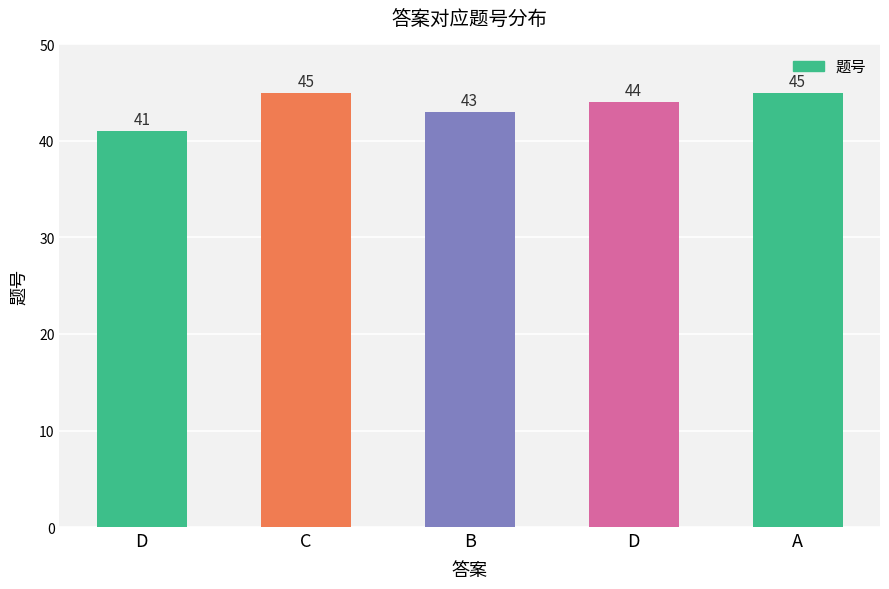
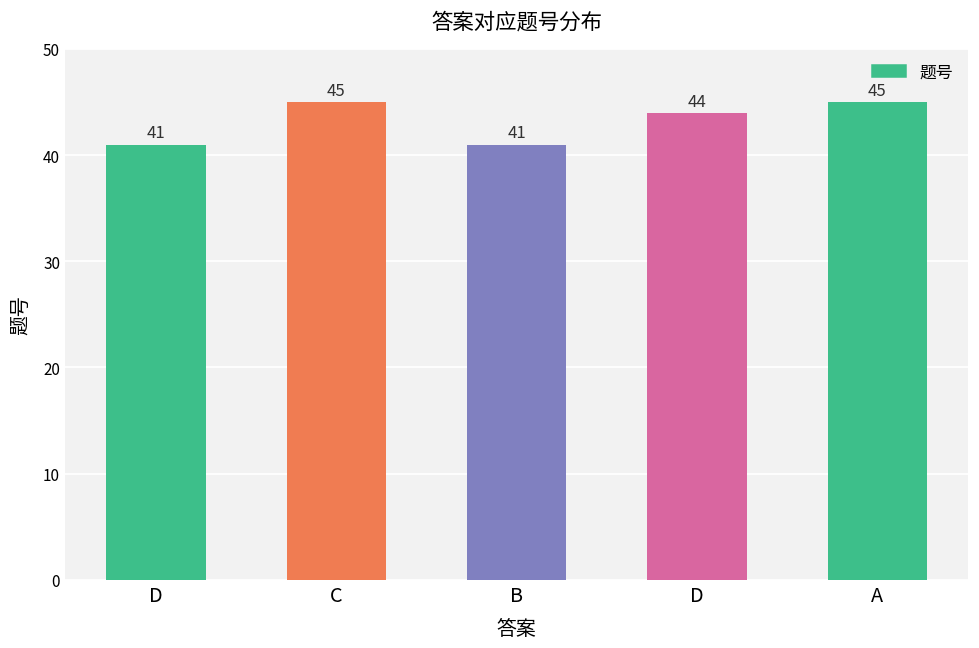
  {
    "C": 45,
-   "B": 43,
+   "B": 41,
    "A": 45
  }
